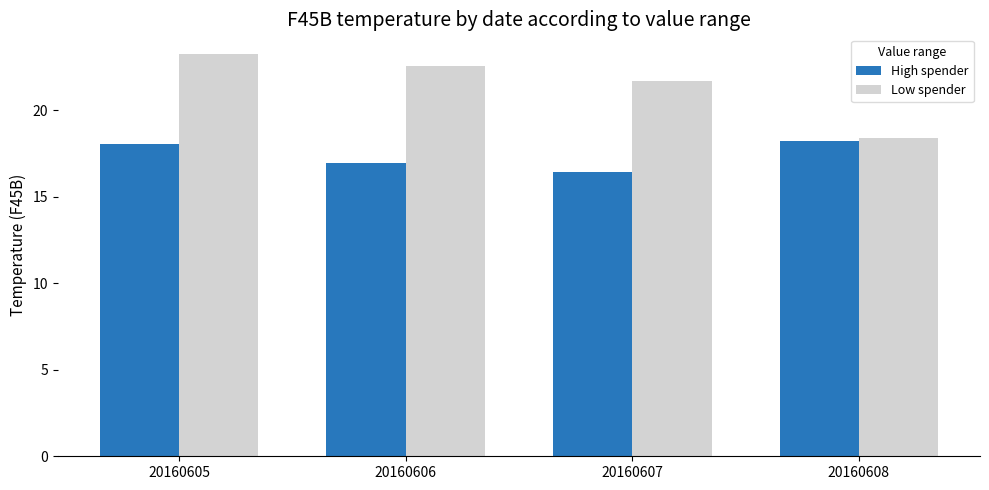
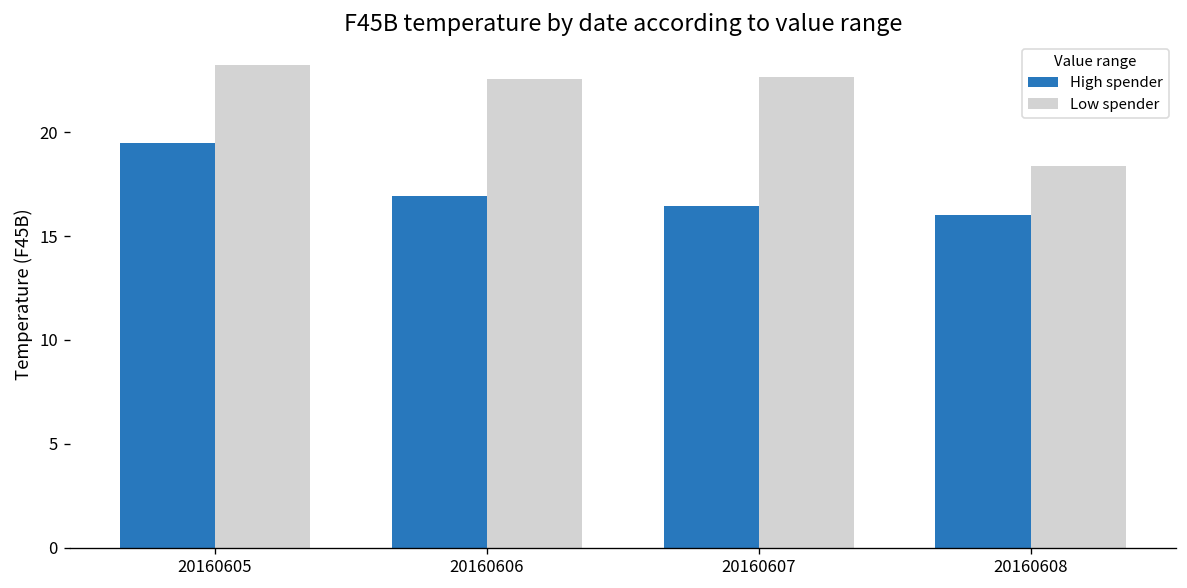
  {
    "High spender": {
-     "20160605": 18.0,
+     "20160605": 19.5,
      "20160606": 16.9,
      "20160607": 16.4,
-     "20160608": 18.2
+     "20160608": 16.0
    },
    "Low spender": {
      "20160605": 23.2,
      "20160606": 22.6,
-     "20160607": 21.7,
+     "20160607": 22.7,
      "20160608": 18.4
    }
  }
